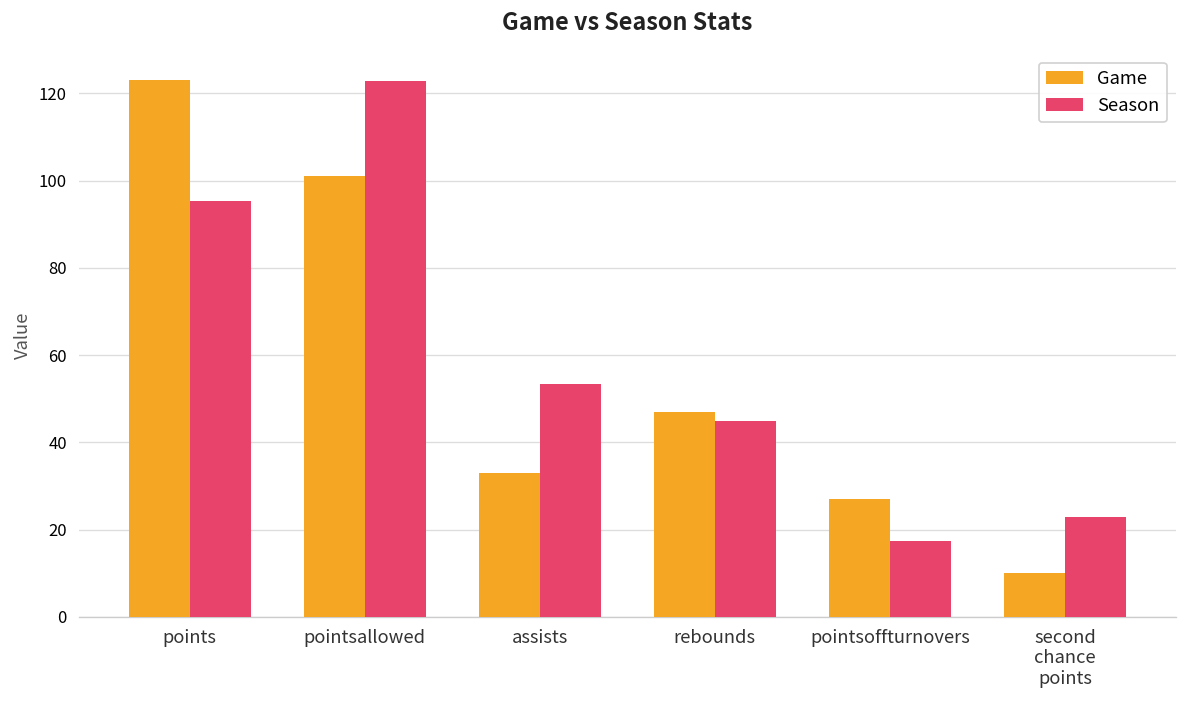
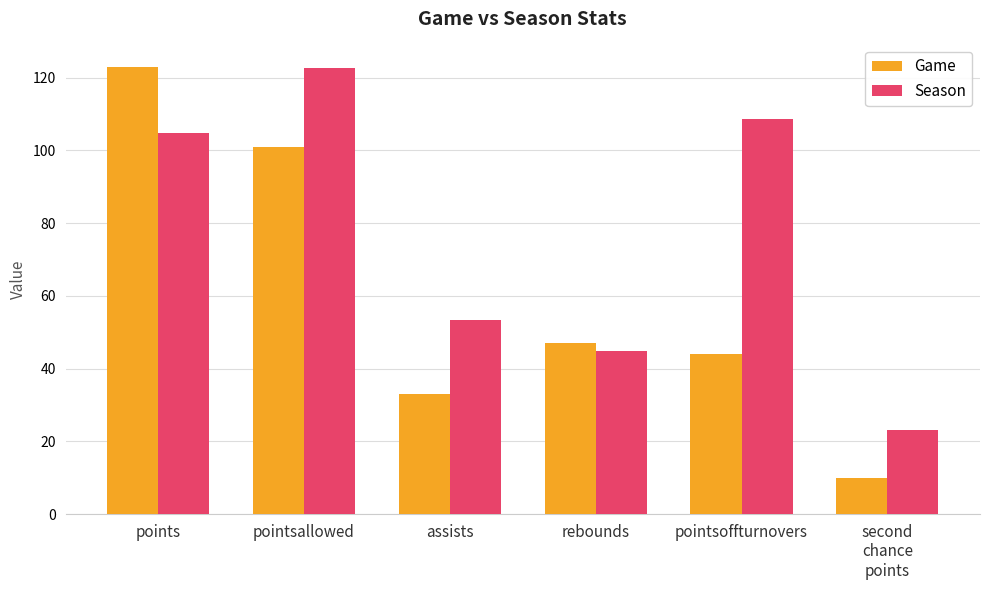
  {
    "Game": {
      "points": 123,
      "pointsallowed": 101,
      "assists": 33,
      "rebounds": 47,
-     "pointsoffturnovers": 27,
+     "pointsoffturnovers": 44,
      "second chance points": 10
    },
    "Season": {
-     "points": 95,
+     "points": 105,
      "pointsallowed": 123,
      "assists": 53,
      "rebounds": 45,
-     "pointsoffturnovers": 17,
+     "pointsoffturnovers": 109,
      "second chance points": 23
    }
  }
